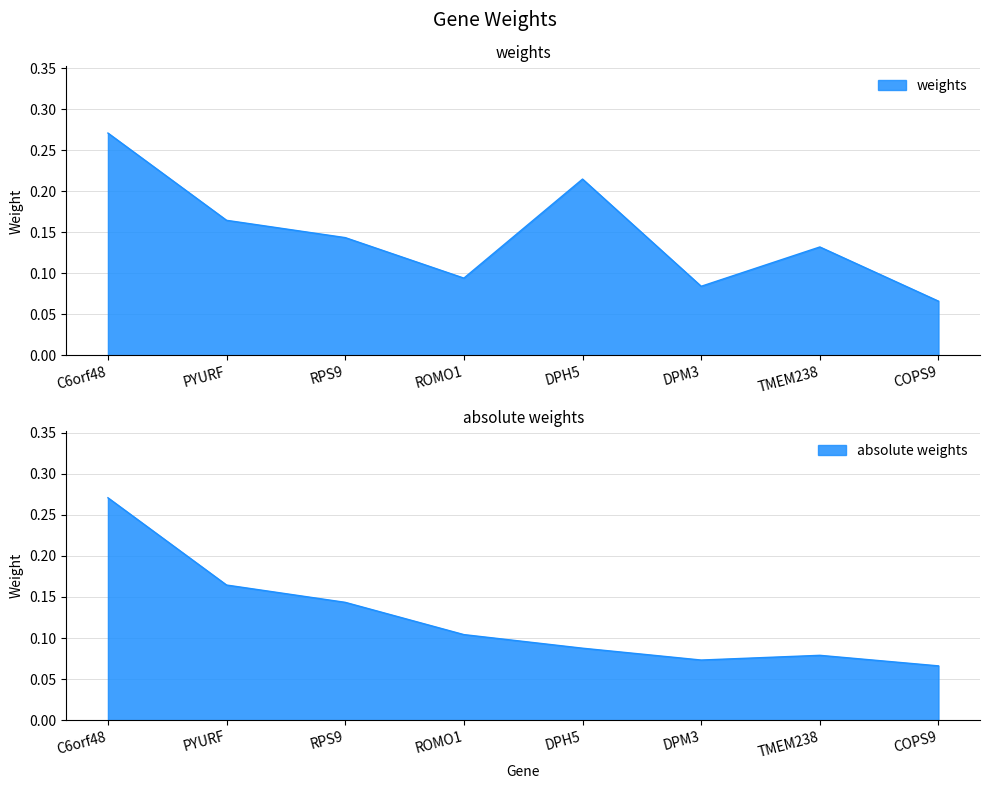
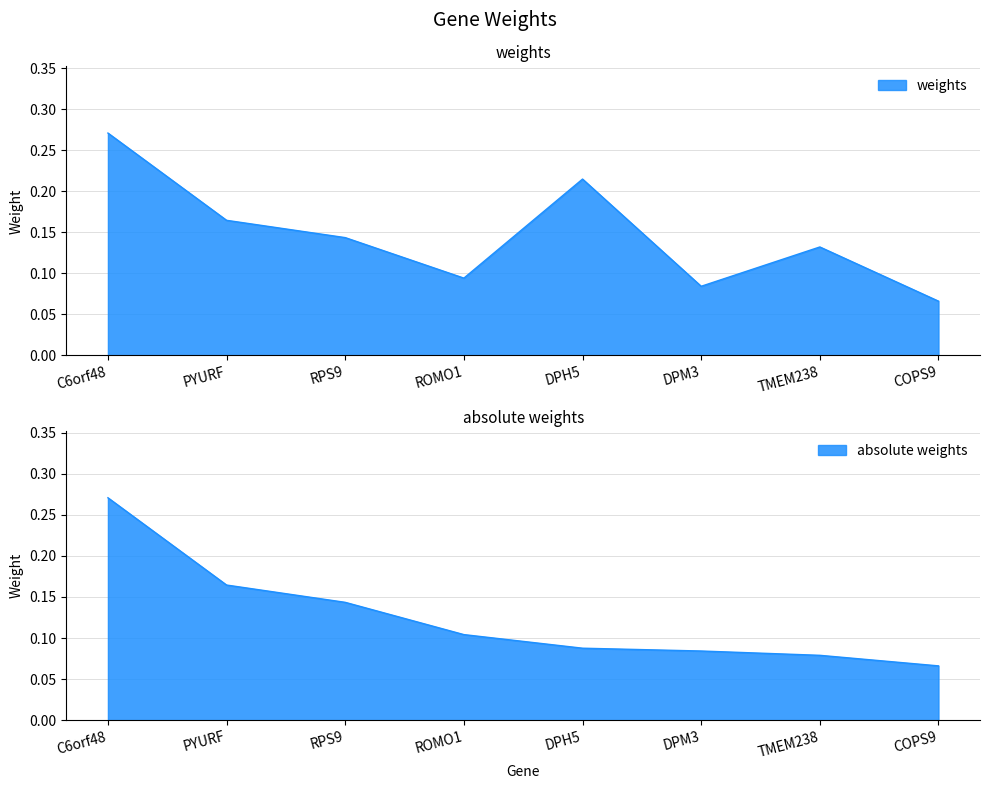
  {
    "weights": {
      "C6orf48": 0.27,
      "PYURF": 0.16,
      "RPS9": 0.14,
      "ROMO1": 0.09,
      "DPH5": 0.21,
      "DPM3": 0.08,
      "TMEM238": 0.13,
      "COPS9": 0.07
    },
    "absolute weights": {
      "C6orf48": 0.27,
      "PYURF": 0.16,
      "RPS9": 0.14,
      "ROMO1": 0.10,
      "DPH5": 0.09,
-     "DPM3": 0.07,
+     "DPM3": 0.08,
      "TMEM238": 0.08,
      "COPS9": 0.07
    }
  }
